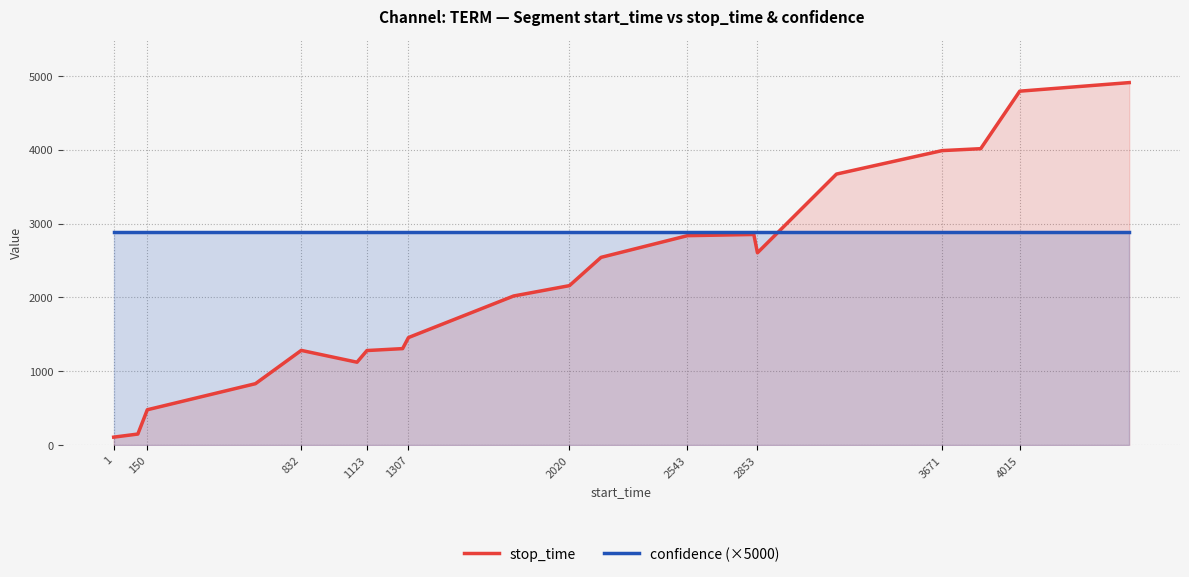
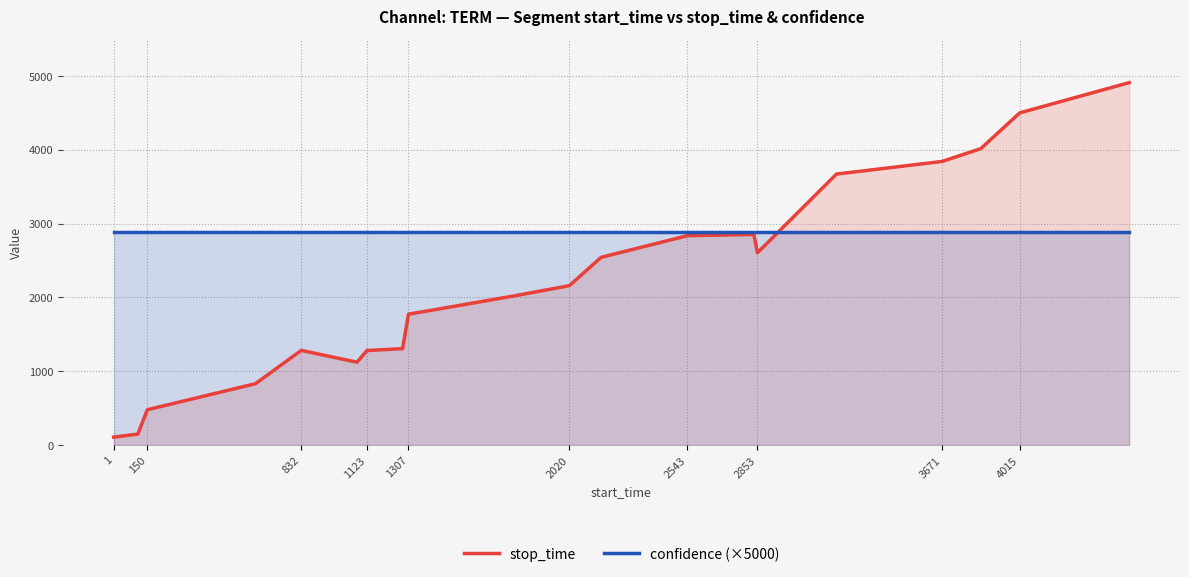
  {
    "stop_time": {
      "1": 100,
      "150": 500,
      "832": 1300,
      "1123": 1300,
-     "1307": 1500,
+     "1307": 1800,
      "2020": 2200,
      "2543": 2800,
      "2853": 2600,
-     "3671": 4000,
-     "4015": 4800
+     "3671": 3800,
+     "4015": 4500
    },
    "confidence (×5000)": {
      "1": 2900,
      "150": 2900,
      "832": 2900,
      "1123": 2900,
      "1307": 2900,
      "2020": 2900,
      "2543": 2900,
      "2853": 2900,
      "3671": 2900,
      "4015": 2900
    }
  }
